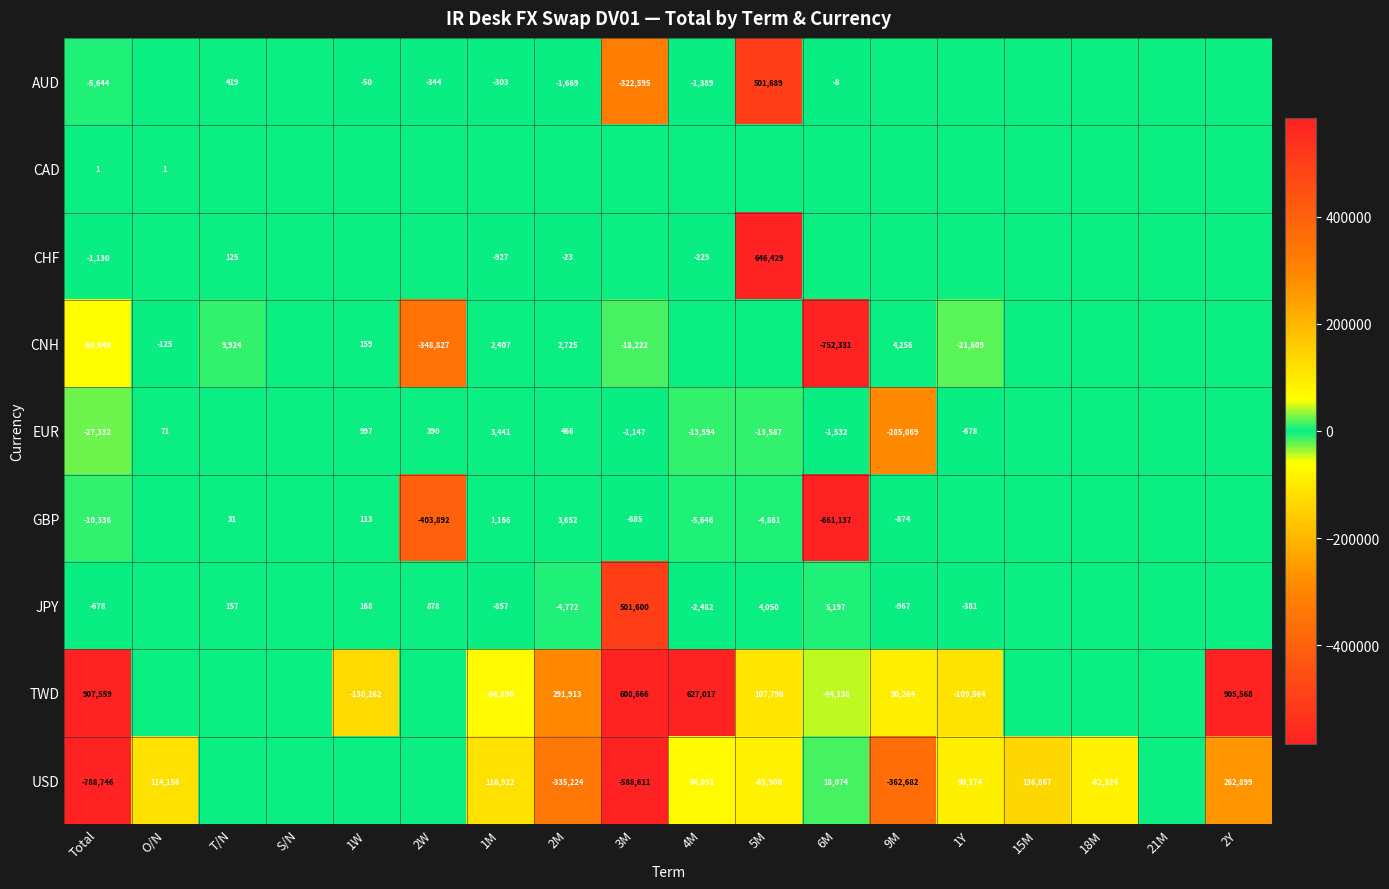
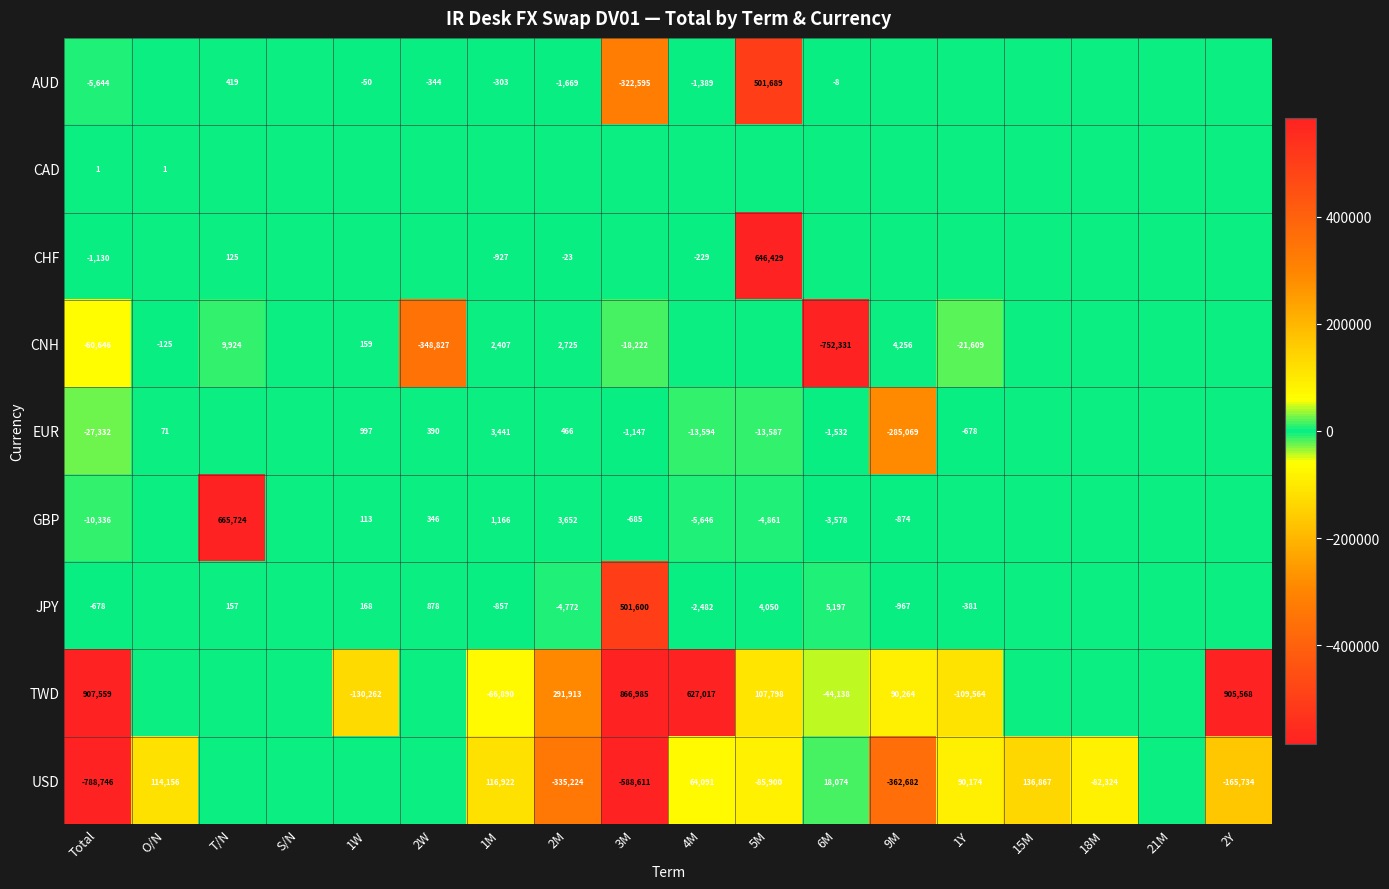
  {
    "AUD": {
      "Total": "-5,644",
      "T/N": "419",
      "1W": "-50",
      "2W": "-344",
      "1M": "-303",
      "2M": "-1,669",
      "3M": "-322,595",
      "4M": "-1,389",
      "5M": "501,689",
      "6M": "-8"
    },
    "CAD": {
      "Total": "1",
      "O/N": "1"
    },
    "CHF": {
      "Total": "-1,130",
      "T/N": "125",
      "1M": "-927",
      "2M": "-23",
      "4M": "-229",
      "5M": "646,429"
    },
    "CNH": {
      "Total": "-60,646",
      "O/N": "-125",
      "T/N": "9,924",
      "1W": "159",
      "2W": "-348,827",
      "1M": "2,407",
      "2M": "2,725",
      "3M": "-18,222",
      "6M": "-752,331",
      "9M": "4,256",
      "1Y": "-21,609"
    },
    "EUR": {
      "Total": "-27,332",
      "O/N": "71",
      "1W": "997",
      "2W": "390",
      "1M": "3,441",
      "2M": "466",
      "3M": "-1,147",
      "4M": "-13,594",
      "5M": "-13,587",
      "6M": "-1,532",
      "9M": "-285,069",
      "1Y": "-678"
    },
    "GBP": {
      "Total": "-10,336",
-     "T/N": "31",
+     "T/N": "665,724",
      "1W": "113",
-     "2W": "-403,892",
+     "2W": "346",
      "1M": "1,166",
      "2M": "3,652",
      "3M": "-685",
      "4M": "-5,646",
      "5M": "-4,861",
-     "6M": "-661,137",
+     "6M": "-3,578",
      "9M": "-874"
    },
    "JPY": {
      "Total": "-678",
      "T/N": "157",
      "1W": "168",
      "2W": "878",
      "1M": "-857",
      "2M": "-4,772",
      "3M": "501,600",
      "4M": "-2,482",
      "5M": "4,050",
      "6M": "5,197",
      "9M": "-967",
      "1Y": "-381"
    },
    "TWD": {
      "Total": "907,559",
      "1W": "-130,262",
      "1M": "-66,890",
      "2M": "291,913",
-     "3M": "608,666",
+     "3M": "866,985",
      "4M": "627,017",
      "5M": "107,798",
      "6M": "-44,138",
      "9M": "90,264",
      "1Y": "-109,564",
      "2Y": "905,568"
    },
    "USD": {
      "Total": "-788,746",
      "O/N": "114,156",
      "1M": "116,922",
      "2M": "-335,224",
      "3M": "-588,611",
      "4M": "64,091",
      "5M": "-85,900",
      "6M": "18,074",
      "9M": "-362,682",
      "1Y": "90,174",
      "15M": "136,867",
      "18M": "-82,324",
-     "2Y": "262,899"
+     "2Y": "-165,734"
    }
  }
